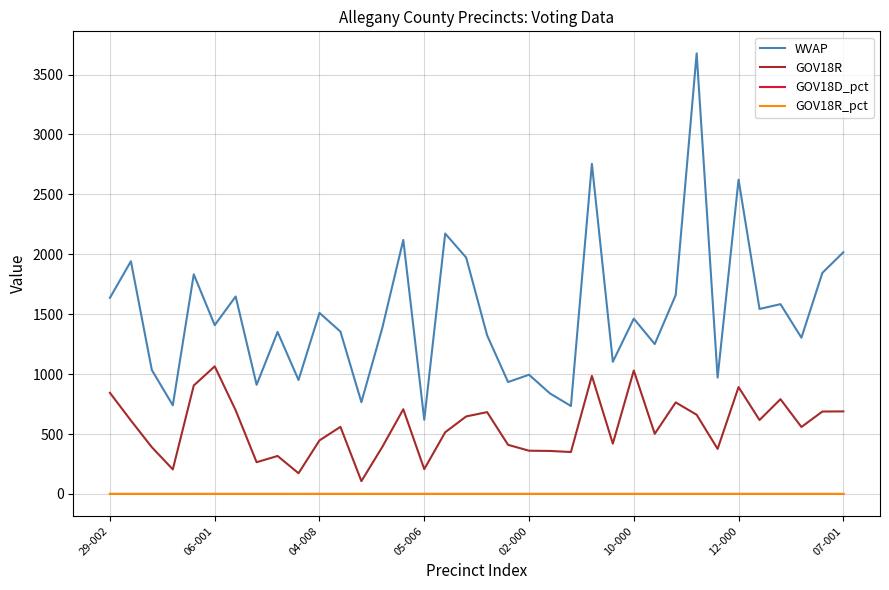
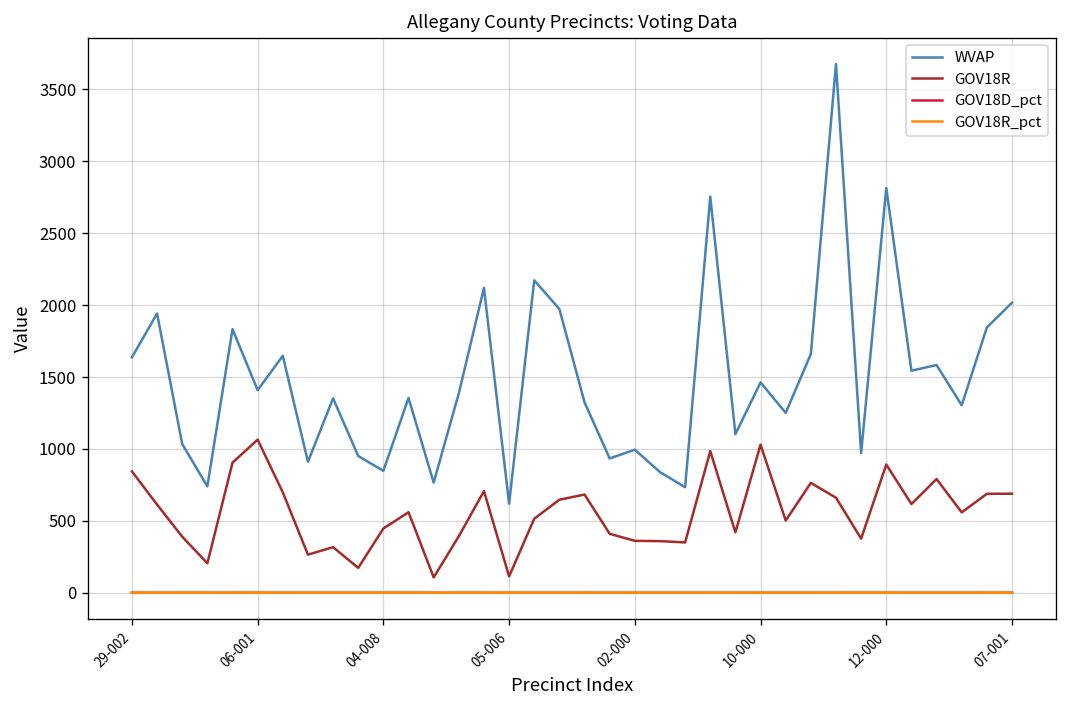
  {
    "WVAP": {
      "29-002": 1640,
      "06-001": 1410,
-     "04-008": 1510,
+     "04-008": 850,
      "05-006": 620,
      "02-000": 1000,
      "10-000": 1460,
-     "12-000": 2620,
+     "12-000": 2820,
      "07-001": 2020
    },
    "GOV18R": {
      "29-002": 840,
      "06-001": 1070,
      "04-008": 450,
-     "05-006": 210,
+     "05-006": 110,
      "02-000": 360,
      "10-000": 1030,
      "12-000": 890,
      "07-001": 690
    },
    "GOV18R_pct": {
      "29-002": 0,
      "06-001": 0,
      "04-008": 0,
      "05-006": 0,
      "02-000": 0,
      "10-000": 0,
      "12-000": 0,
      "07-001": 0
    }
  }
